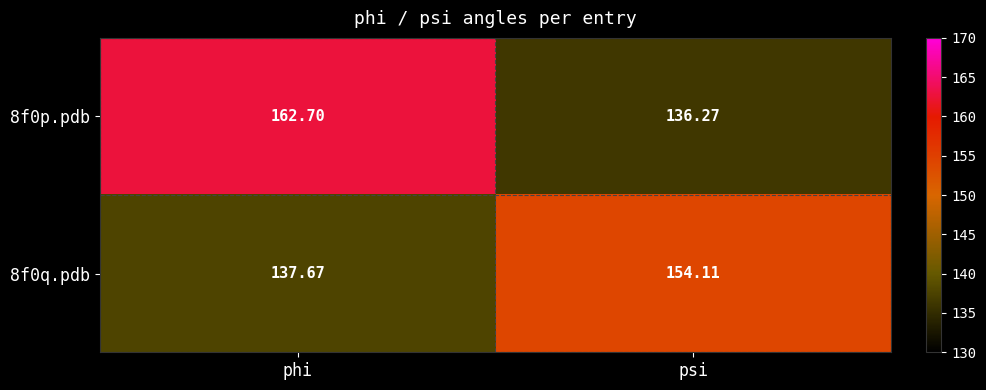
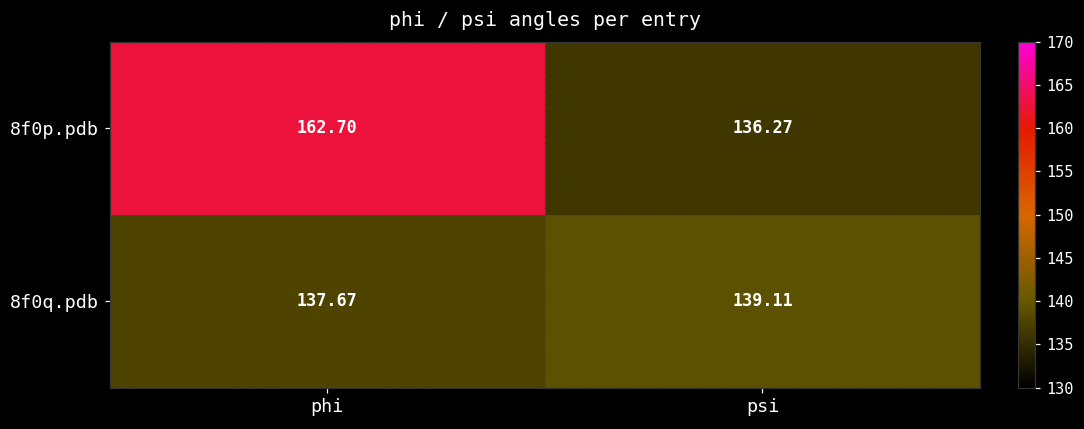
  {
    "8f0p.pdb": {
      "phi": 162.70,
      "psi": 136.27
    },
    "8f0q.pdb": {
      "phi": 137.67,
-     "psi": 154.11
+     "psi": 139.11
    }
  }
